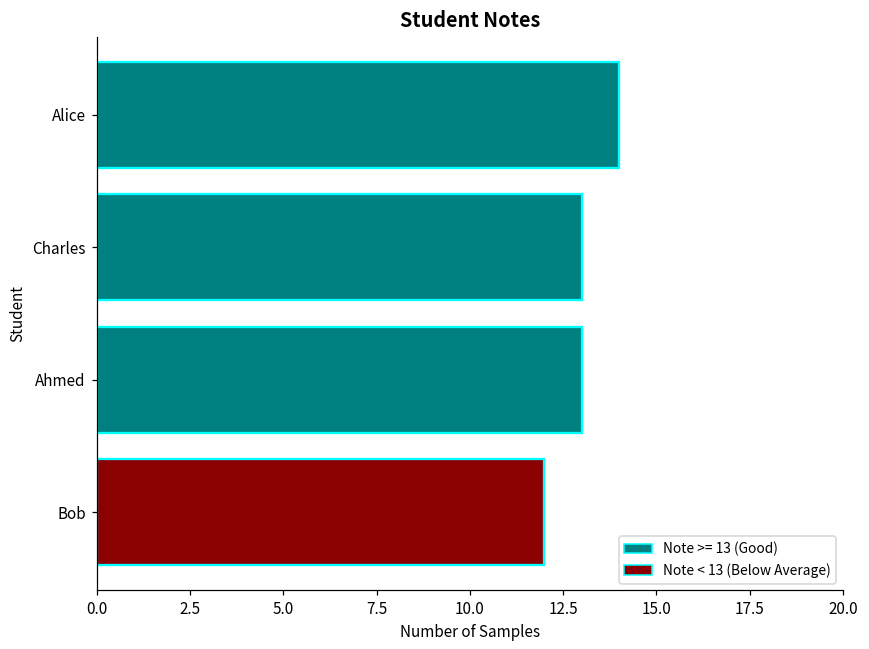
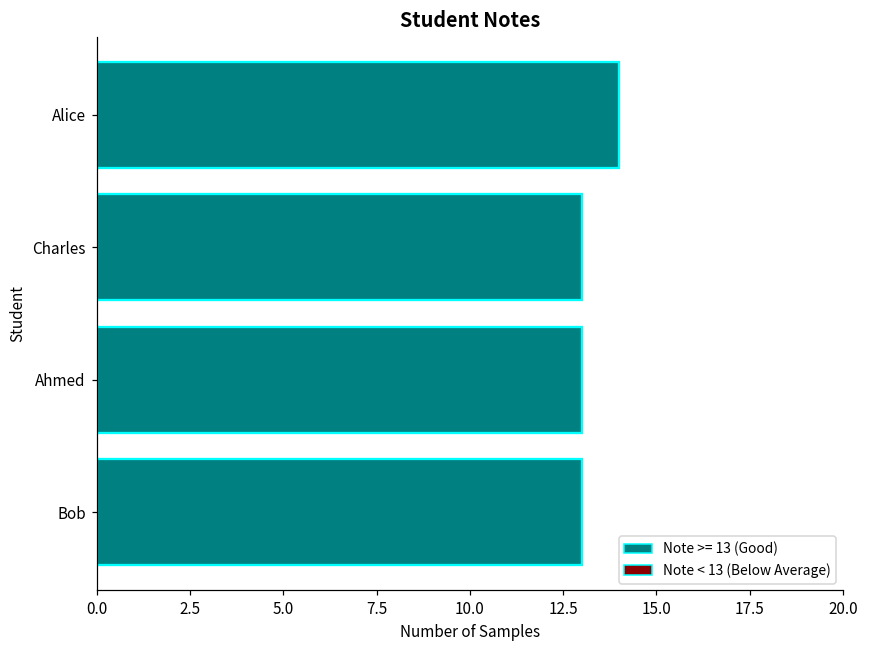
  {
    "Alice": 14,
    "Charles": 13,
    "Ahmed": 13,
-   "Bob": 12
+   "Bob": 13
  }
